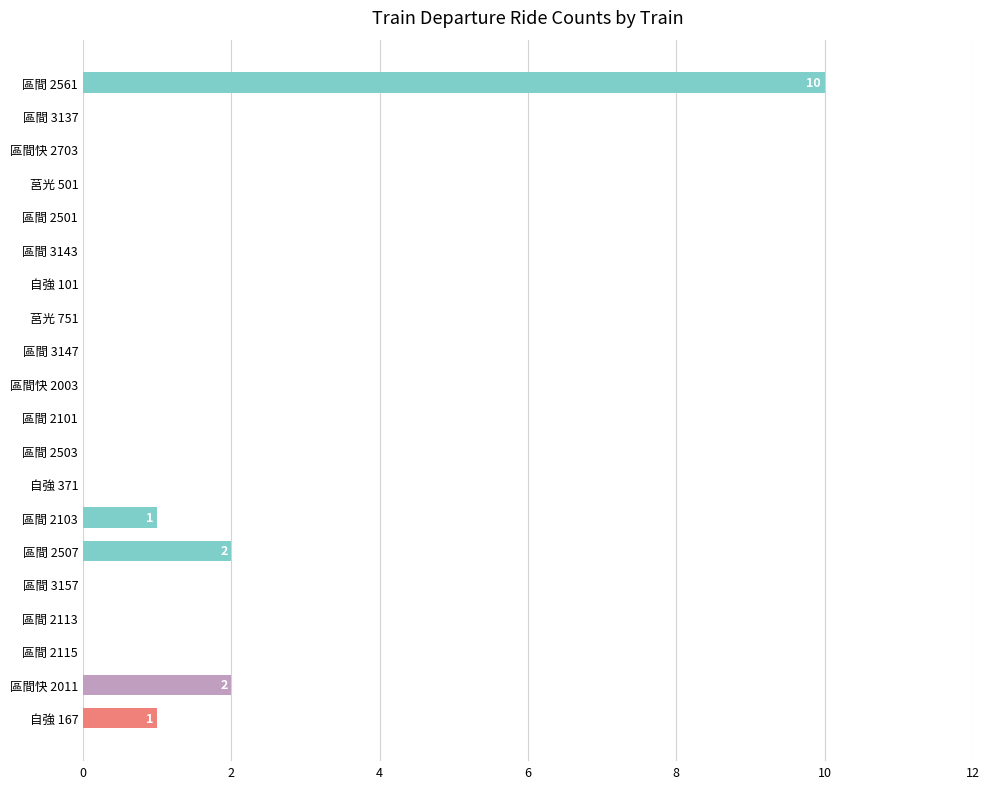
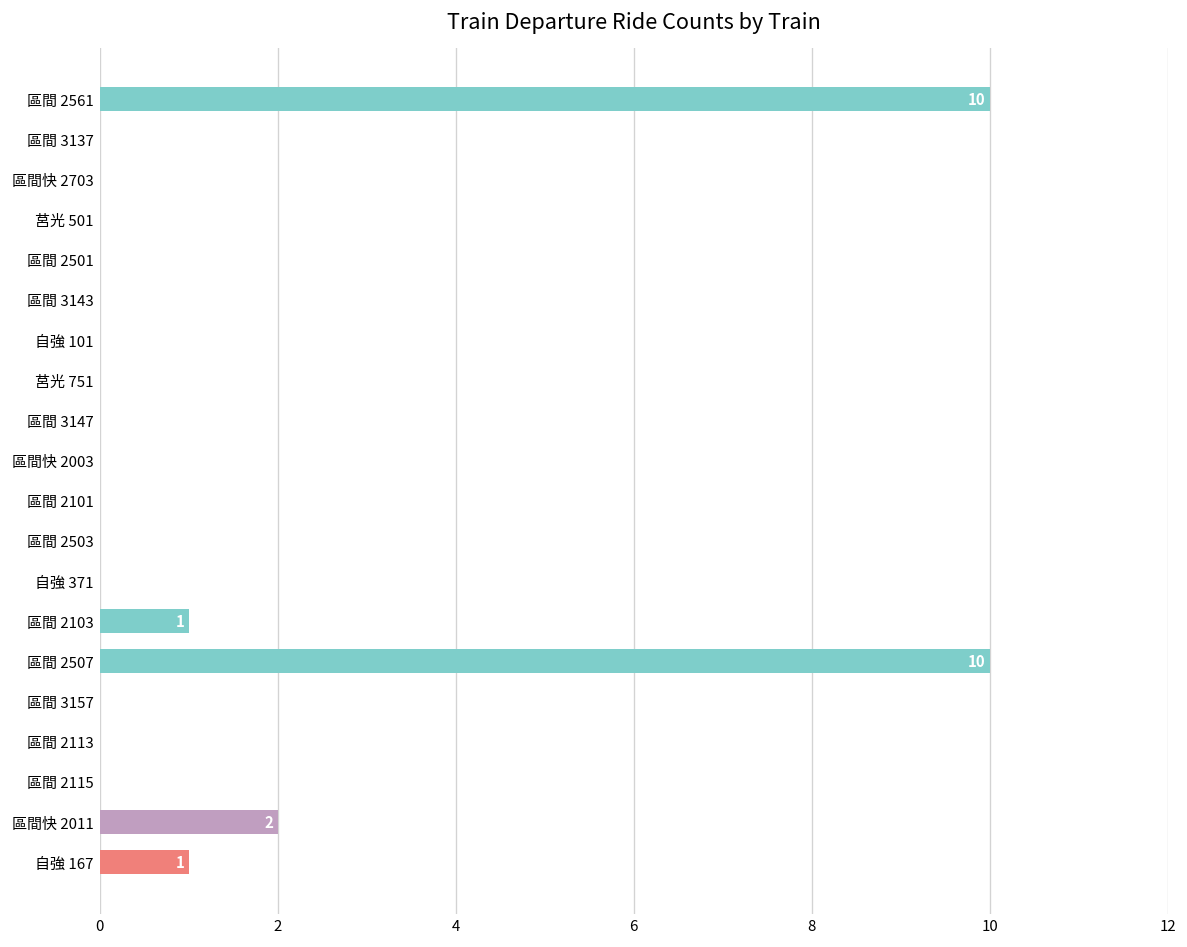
  {
    "區間 2561": 10,
    "區間 2103": 1,
-   "區間 2507": 2,
+   "區間 2507": 10,
    "區間快 2011": 2,
    "自強 167": 1
  }
